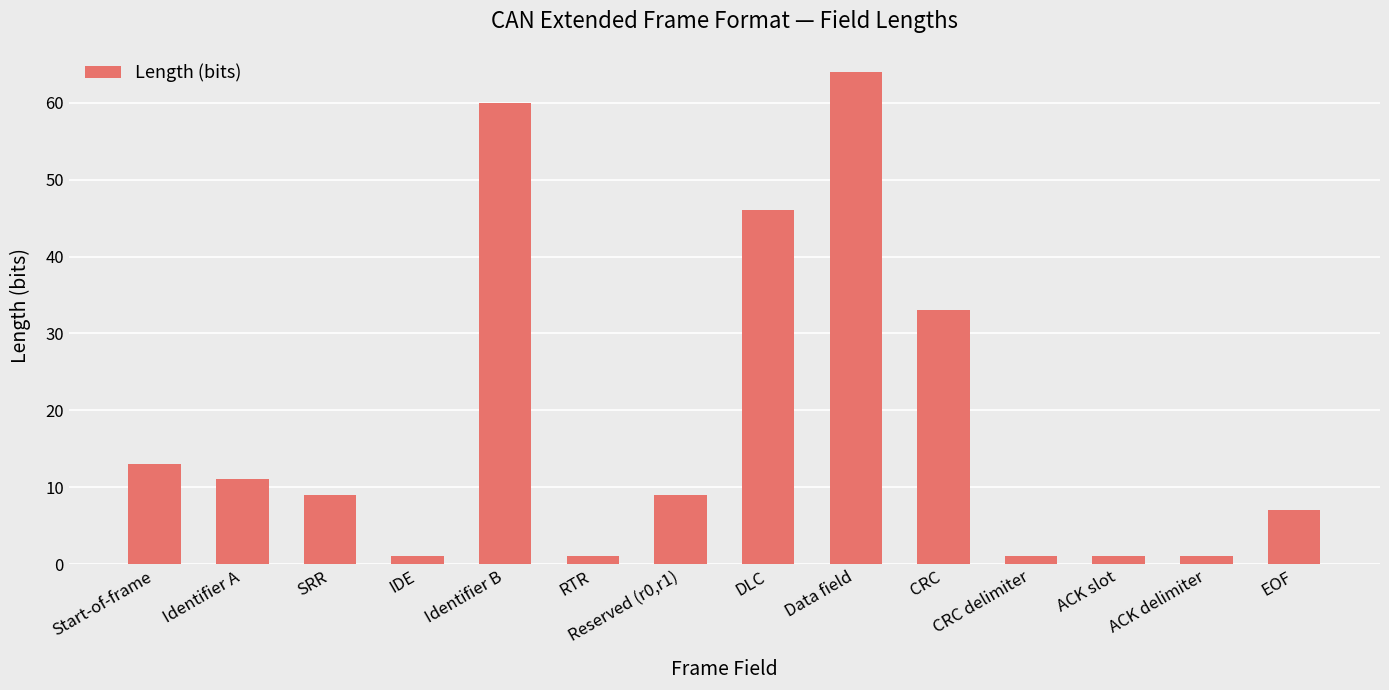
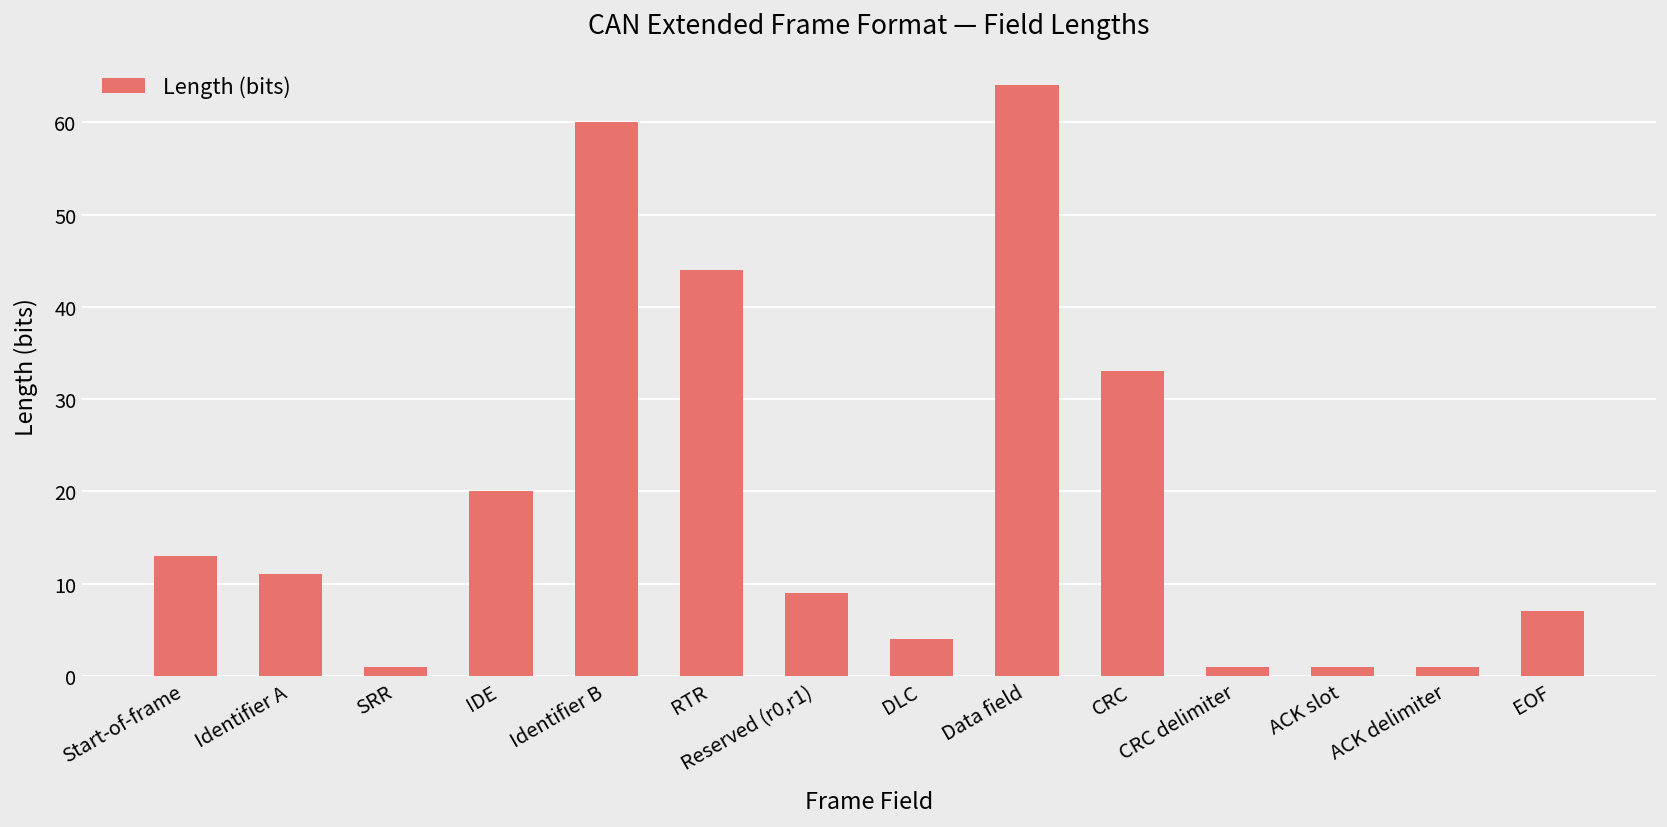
  {
    "Start-of-frame": 13,
    "Identifier A": 11,
-   "SRR": 9,
-   "IDE": 1,
+   "SRR": 1,
+   "IDE": 20,
    "Identifier B": 60,
-   "RTR": 1,
+   "RTR": 44,
    "Reserved (r0,r1)": 9,
-   "DLC": 46,
+   "DLC": 4,
    "Data field": 64,
    "CRC": 33,
    "CRC delimiter": 1,
    "ACK slot": 1,
    "ACK delimiter": 1,
    "EOF": 7
  }
